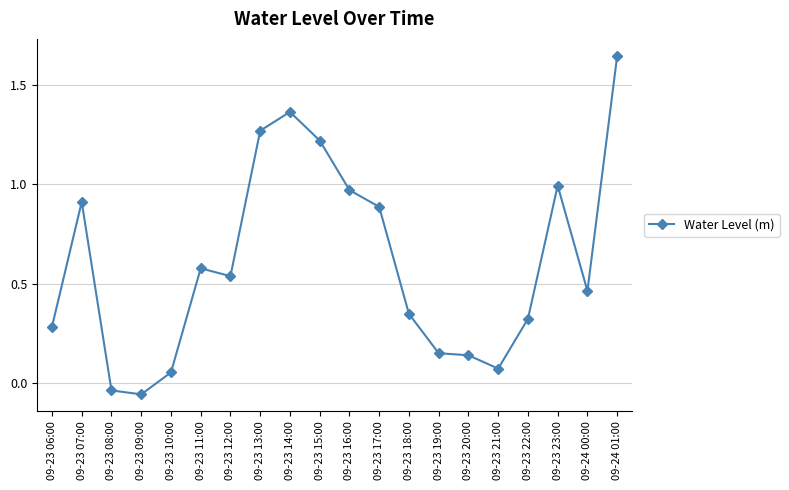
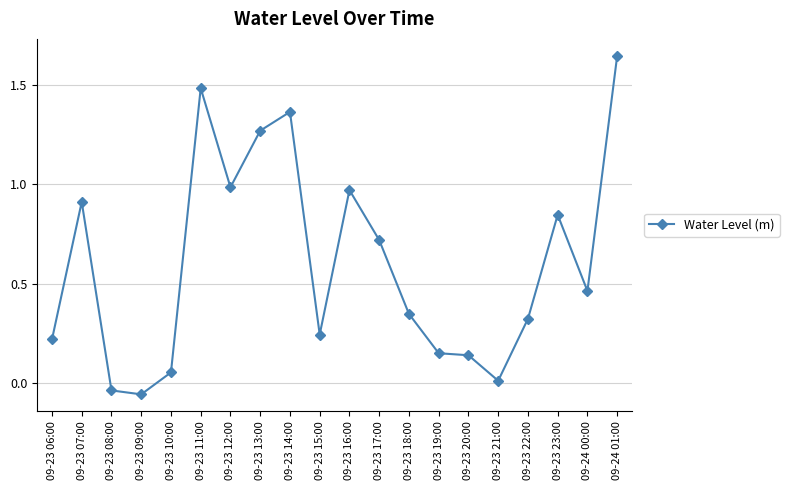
  {
-   "09-23 06:00": 0.28,
+   "09-23 06:00": 0.22,
    "09-23 07:00": 0.91,
    "09-23 08:00": -0.04,
    "09-23 09:00": -0.06,
    "09-23 10:00": 0.05,
-   "09-23 11:00": 0.58,
-   "09-23 12:00": 0.54,
+   "09-23 11:00": 1.48,
+   "09-23 12:00": 0.99,
    "09-23 13:00": 1.27,
    "09-23 14:00": 1.37,
-   "09-23 15:00": 1.22,
+   "09-23 15:00": 0.24,
    "09-23 16:00": 0.97,
-   "09-23 17:00": 0.89,
+   "09-23 17:00": 0.72,
    "09-23 18:00": 0.35,
    "09-23 19:00": 0.15,
    "09-23 20:00": 0.14,
-   "09-23 21:00": 0.07,
+   "09-23 21:00": 0.01,
    "09-23 22:00": 0.32,
-   "09-23 23:00": 0.99,
+   "09-23 23:00": 0.85,
    "09-24 00:00": 0.46,
    "09-24 01:00": 1.65
  }
